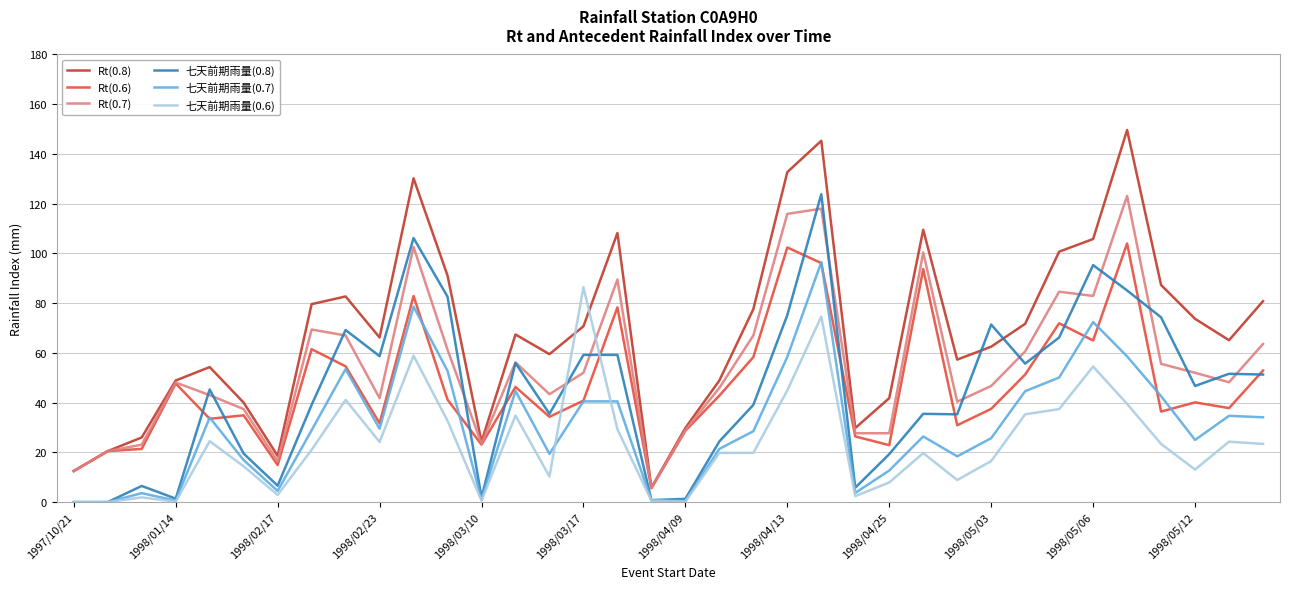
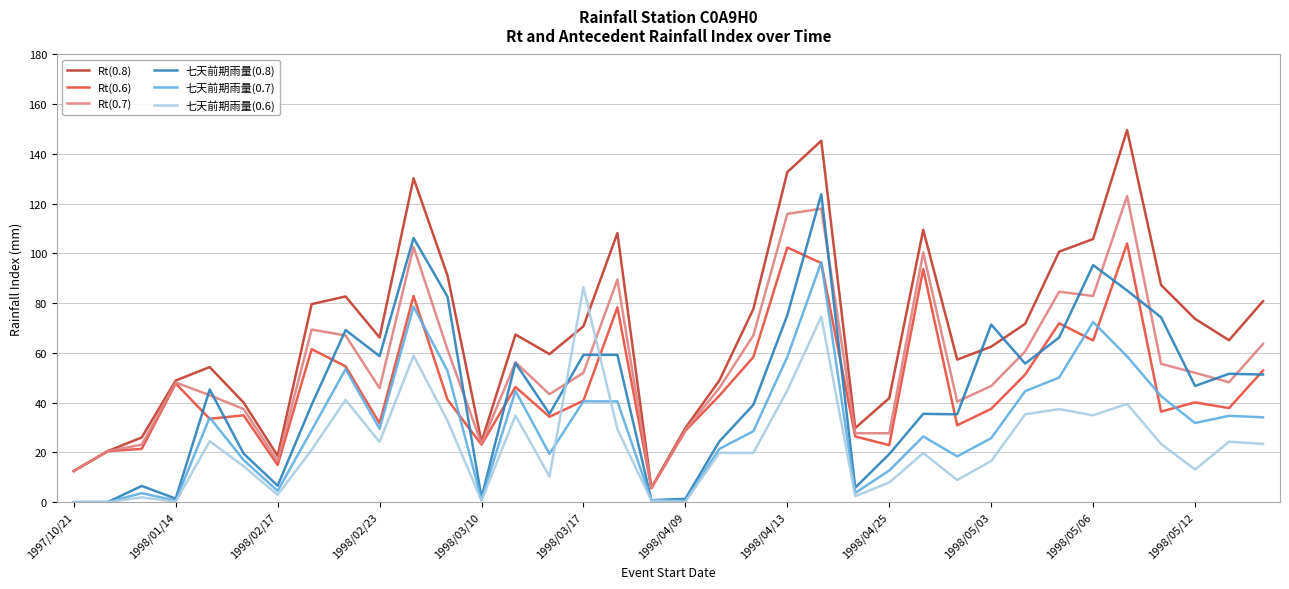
  {
    "Rt(0.7)": {
      "1998/02/17": 17,
-     "1998/02/23": 42,
+     "1998/02/23": 46,
      "1998/03/17": 52,
      "1998/04/13": 116,
      "1998/04/25": 28,
      "1998/05/03": 47,
      "1998/05/06": 83,
      "1998/05/12": 52
    },
    "七天前期雨量(0.8)": {
      "1998/02/17": 7,
      "1998/02/23": 59,
      "1998/03/17": 59,
      "1998/04/13": 75,
      "1998/04/25": 19,
      "1998/05/03": 71,
      "1998/05/06": 95,
      "1998/05/12": 47
    },
    "七天前期雨量(0.7)": {
      "1998/02/17": 5,
      "1998/02/23": 30,
      "1998/04/13": 58,
      "1998/04/25": 13,
      "1998/05/03": 26,
      "1998/05/06": 72,
-     "1998/05/12": 25
+     "1998/05/12": 32
    },
    "七天前期雨量(0.6)": {
      "1998/02/17": 3,
      "1998/02/23": 24,
      "1998/03/17": 86,
      "1998/04/13": 45,
      "1998/04/25": 8,
      "1998/05/03": 17,
-     "1998/05/06": 55,
+     "1998/05/06": 35,
      "1998/05/12": 13
    }
  }
